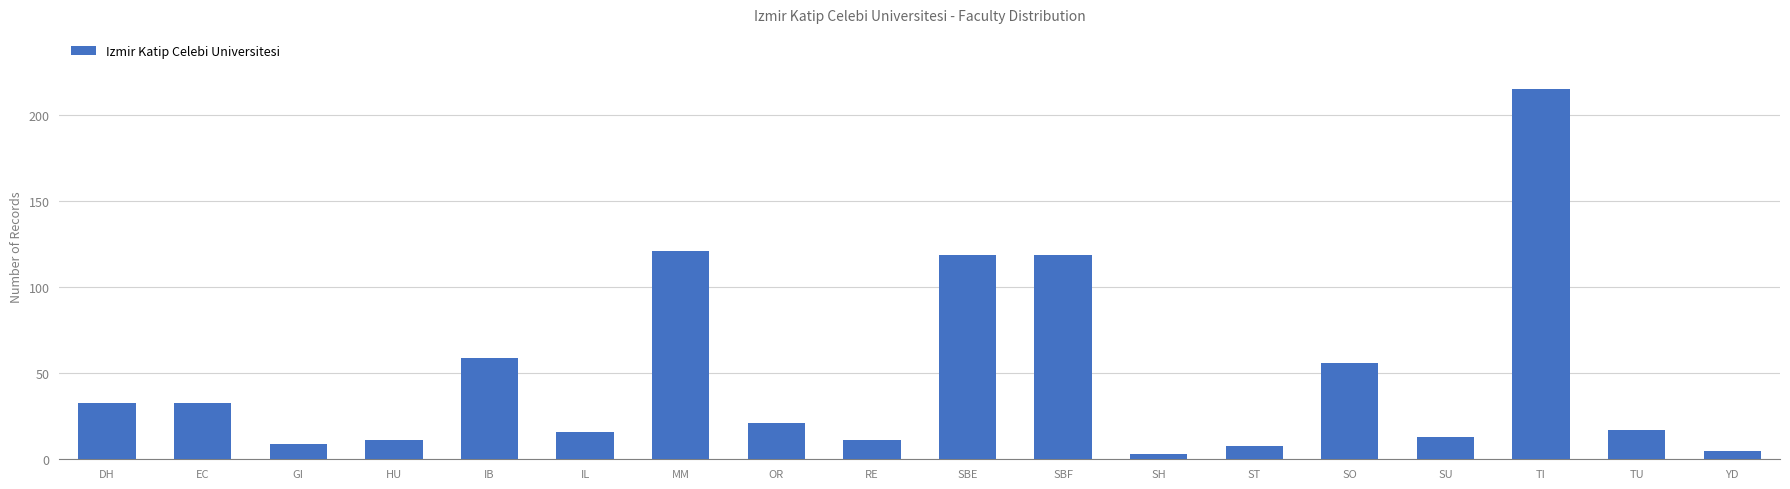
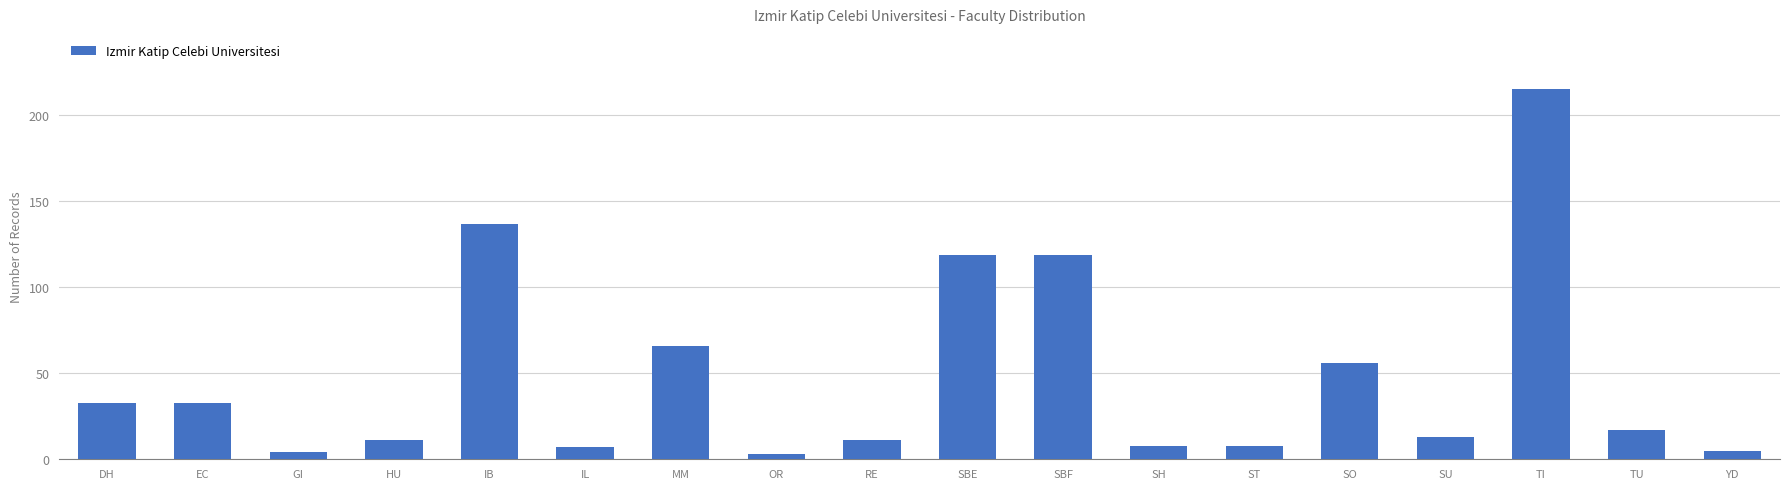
  {
    "DH": 33,
    "EC": 33,
-   "GI": 9,
+   "GI": 4,
    "HU": 11,
-   "IB": 59,
-   "IL": 16,
-   "MM": 121,
-   "OR": 21,
+   "IB": 137,
+   "IL": 7,
+   "MM": 66,
+   "OR": 3,
    "RE": 11,
    "SBE": 119,
    "SBF": 119,
-   "SH": 3,
+   "SH": 8,
    "ST": 8,
    "SO": 56,
    "SU": 13,
    "TI": 215,
    "TU": 17,
    "YD": 5
  }
